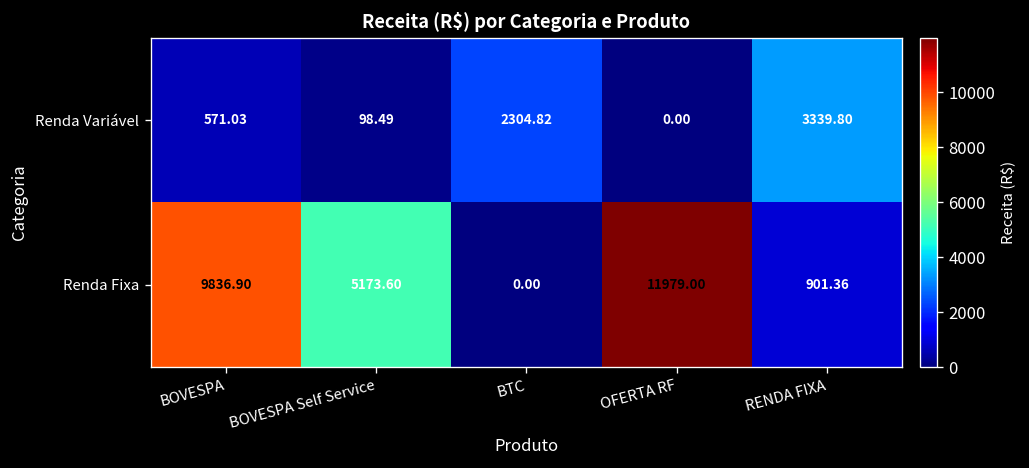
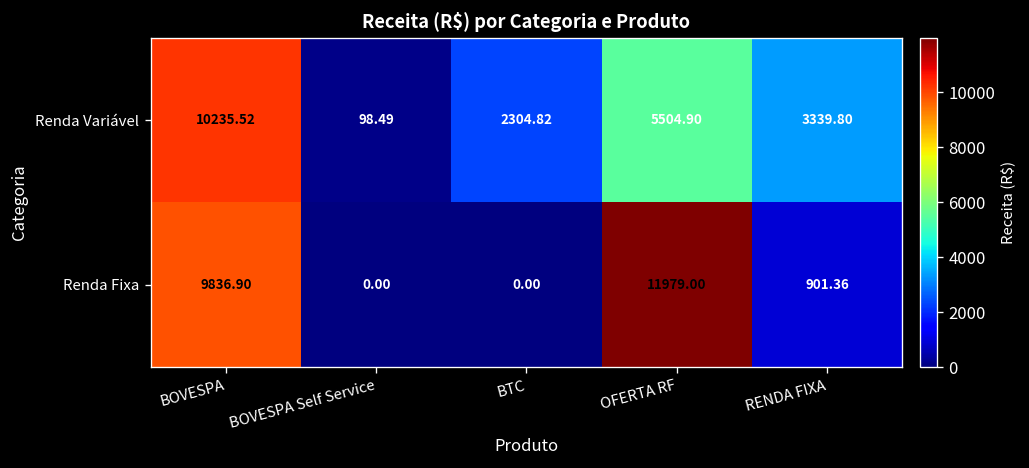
  {
    "Renda Variável": {
-     "BOVESPA": 571.03,
+     "BOVESPA": 10235.52,
      "BOVESPA Self Service": 98.49,
      "BTC": 2304.82,
-     "OFERTA RF": 0.00,
+     "OFERTA RF": 5504.90,
      "RENDA FIXA": 3339.80
    },
    "Renda Fixa": {
      "BOVESPA": 9836.90,
-     "BOVESPA Self Service": 5173.60,
+     "BOVESPA Self Service": 0.00,
      "BTC": 0.00,
      "OFERTA RF": 11979.00,
      "RENDA FIXA": 901.36
    }
  }
